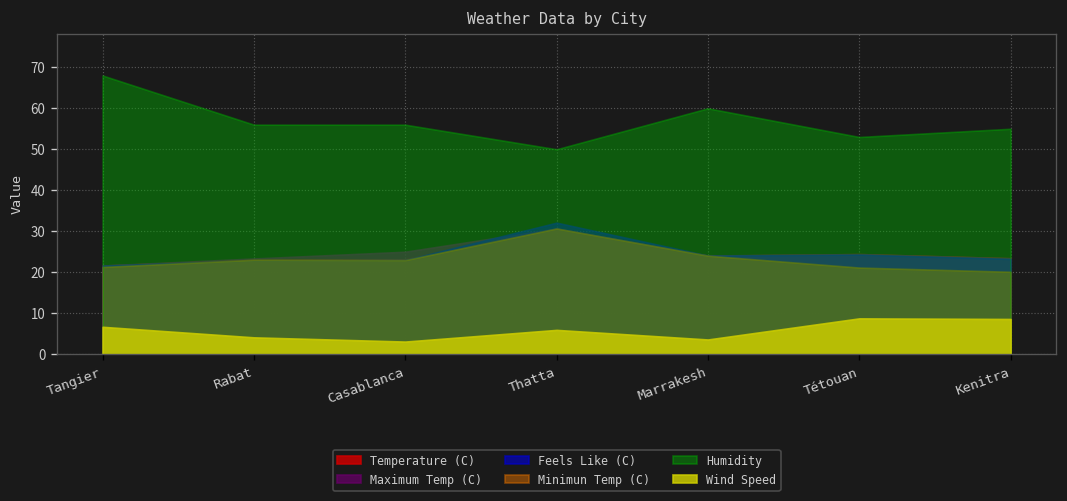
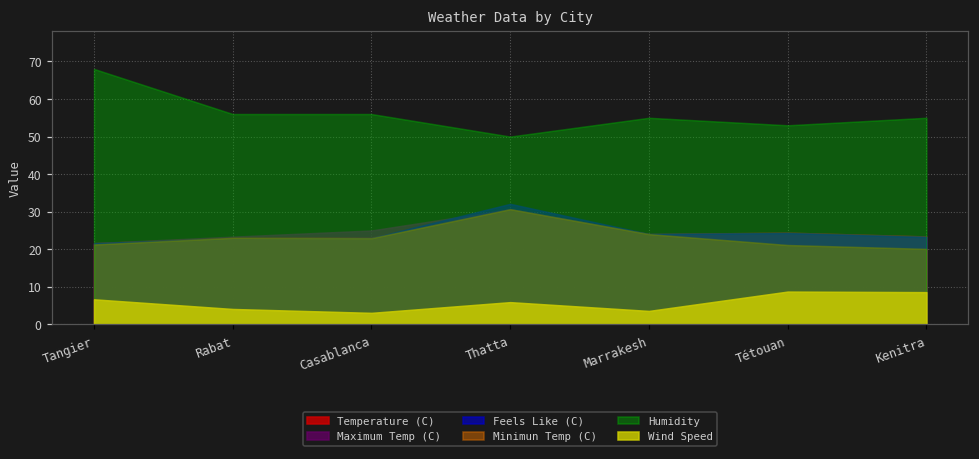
  {
    "Maximum Temp (C)": {
      "Casablanca": 25
    },
    "Feels Like (C)": {
      "Thatta": 32
    },
    "Minimun Temp (C)": {
      "Tétouan": 21,
      "Kenitra": 20
    },
    "Humidity": {
      "Tangier": 68,
      "Rabat": 56,
      "Casablanca": 56,
      "Thatta": 50,
-     "Marrakesh": 60,
+     "Marrakesh": 55,
      "Tétouan": 53,
      "Kenitra": 55
    },
    "Wind Speed": {
      "Tangier": 7,
      "Rabat": 4,
      "Casablanca": 3,
      "Thatta": 6,
      "Marrakesh": 4,
      "Tétouan": 9,
      "Kenitra": 9
    }
  }
